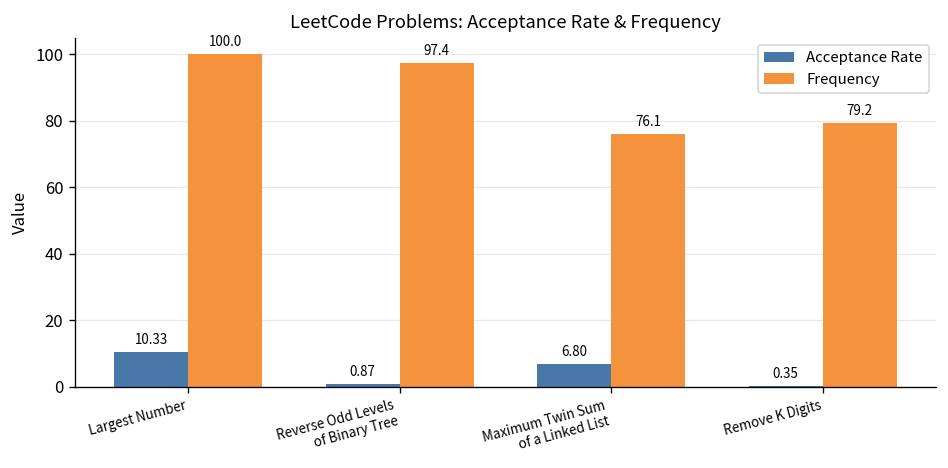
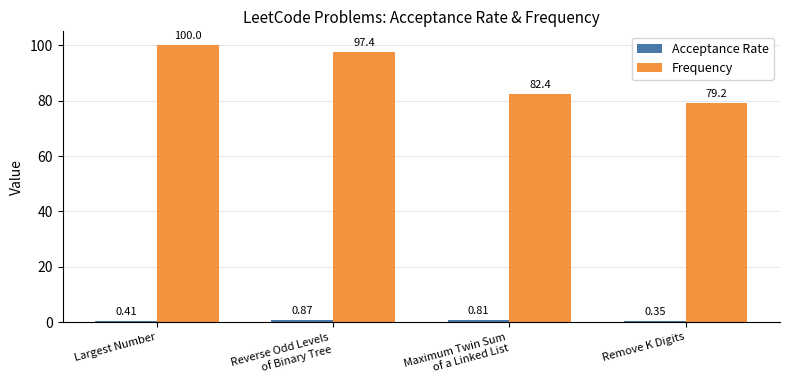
  {
    "Acceptance Rate": {
-     "Largest Number": 10.33,
+     "Largest Number": 0.41,
      "Reverse Odd Levels of Binary Tree": 0.87,
-     "Maximum Twin Sum of a Linked List": 6.80,
+     "Maximum Twin Sum of a Linked List": 0.81,
      "Remove K Digits": 0.35
    },
    "Frequency": {
      "Largest Number": 100.0,
      "Reverse Odd Levels of Binary Tree": 97.4,
-     "Maximum Twin Sum of a Linked List": 76.1,
+     "Maximum Twin Sum of a Linked List": 82.4,
      "Remove K Digits": 79.2
    }
  }
